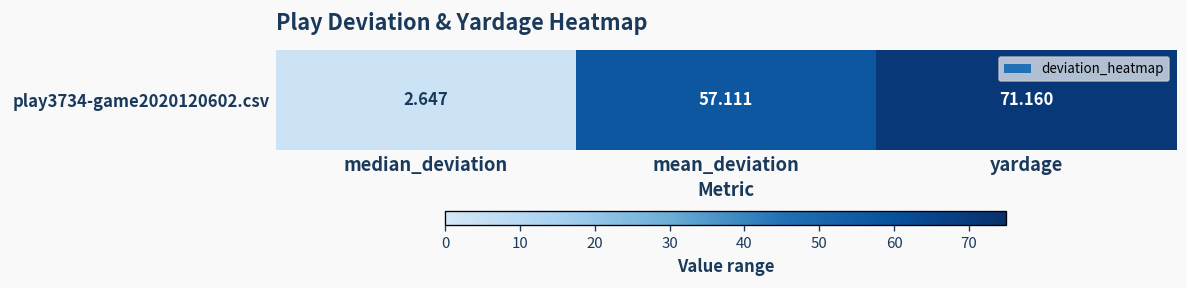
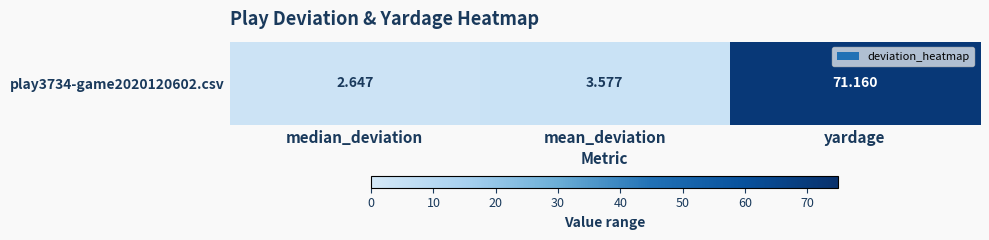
  {
    "play3734-game2020120602.csv": {
      "median_deviation": 2.647,
-     "mean_deviation": 57.111,
+     "mean_deviation": 3.577,
      "yardage": 71.160
    }
  }
